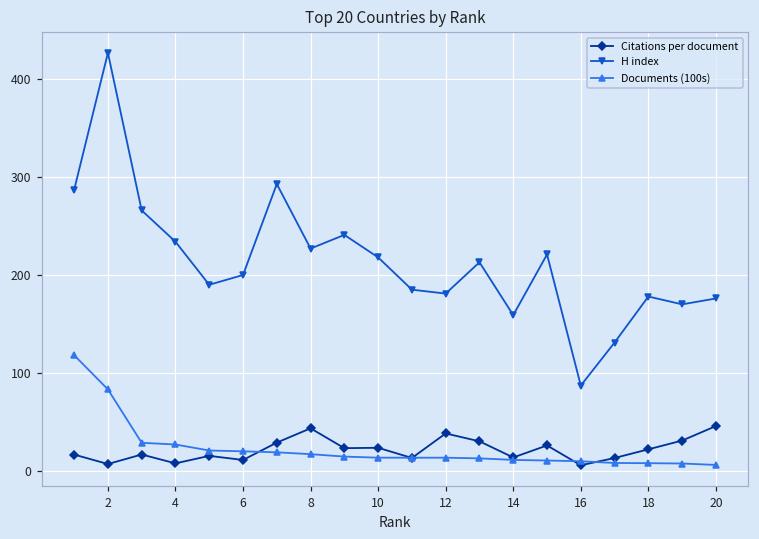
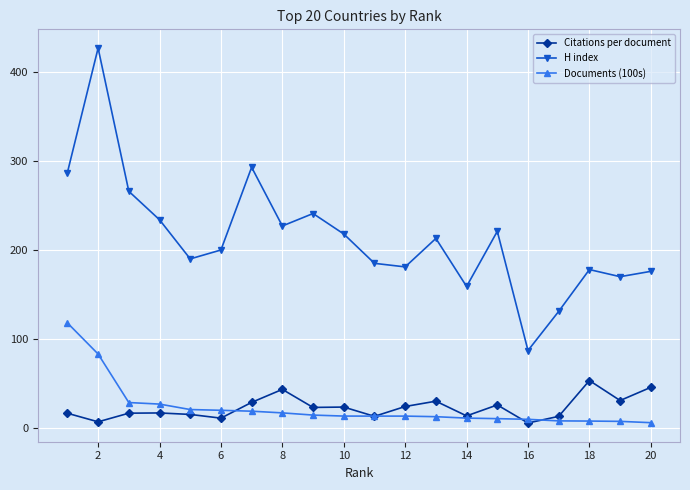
  {
    "Citations per document": {
      "2": 10,
-     "4": 10,
+     "4": 20,
      "6": 10,
      "8": 40,
      "10": 20,
-     "12": 40,
+     "12": 20,
      "16": 10,
-     "18": 20,
+     "18": 50,
      "20": 50
    }
  }
